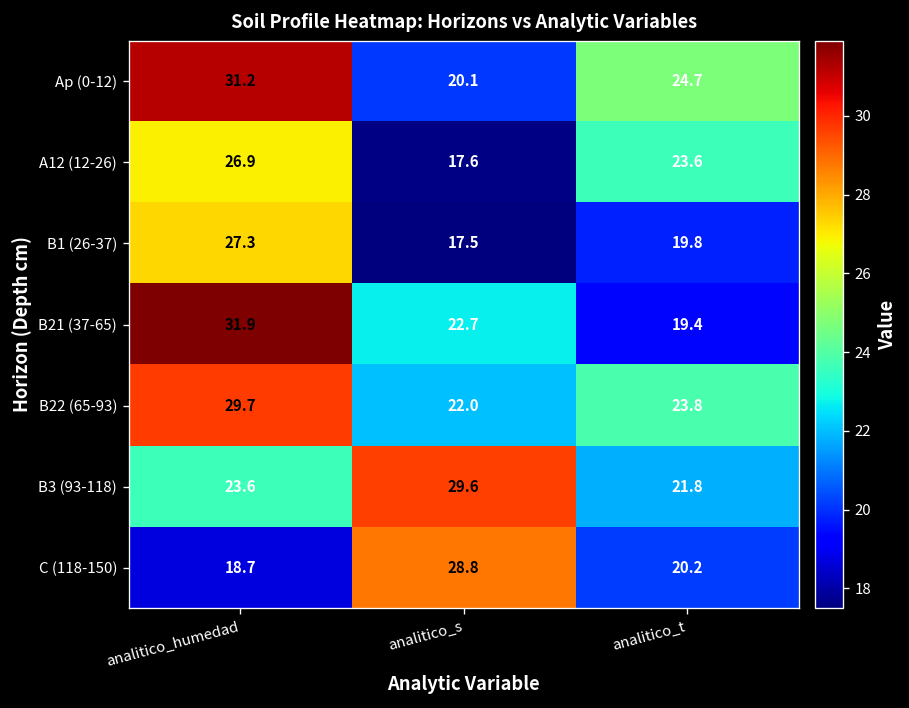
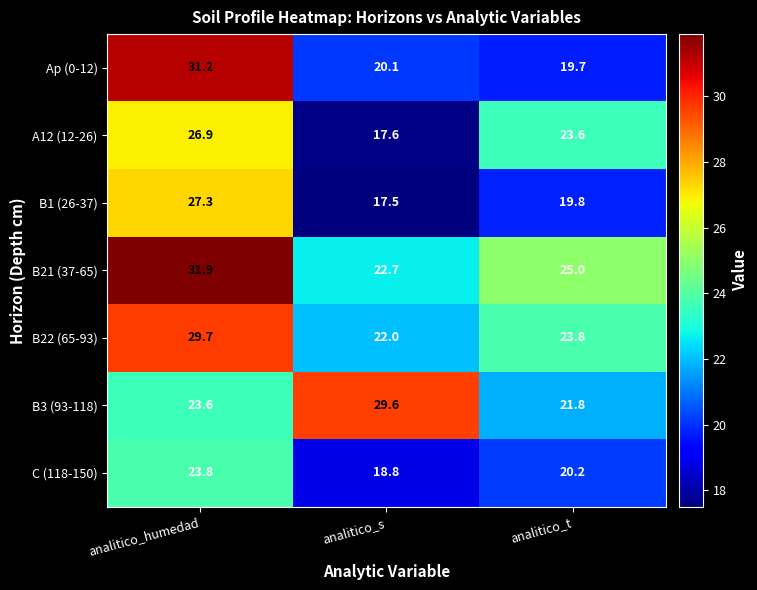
  {
    "Ap (0-12)": {
      "analitico_humedad": 31.2,
      "analitico_s": 20.1,
-     "analitico_t": 24.7
+     "analitico_t": 19.7
    },
    "A12 (12-26)": {
      "analitico_humedad": 26.9,
      "analitico_s": 17.6,
      "analitico_t": 23.6
    },
    "B1 (26-37)": {
      "analitico_humedad": 27.3,
      "analitico_s": 17.5,
      "analitico_t": 19.8
    },
    "B21 (37-65)": {
      "analitico_humedad": 31.9,
      "analitico_s": 22.7,
-     "analitico_t": 19.4
+     "analitico_t": 25.0
    },
    "B22 (65-93)": {
      "analitico_humedad": 29.7,
      "analitico_s": 22.0,
      "analitico_t": 23.8
    },
    "B3 (93-118)": {
      "analitico_humedad": 23.6,
      "analitico_s": 29.6,
      "analitico_t": 21.8
    },
    "C (118-150)": {
-     "analitico_humedad": 18.7,
-     "analitico_s": 28.8,
+     "analitico_humedad": 23.8,
+     "analitico_s": 18.8,
      "analitico_t": 20.2
    }
  }
